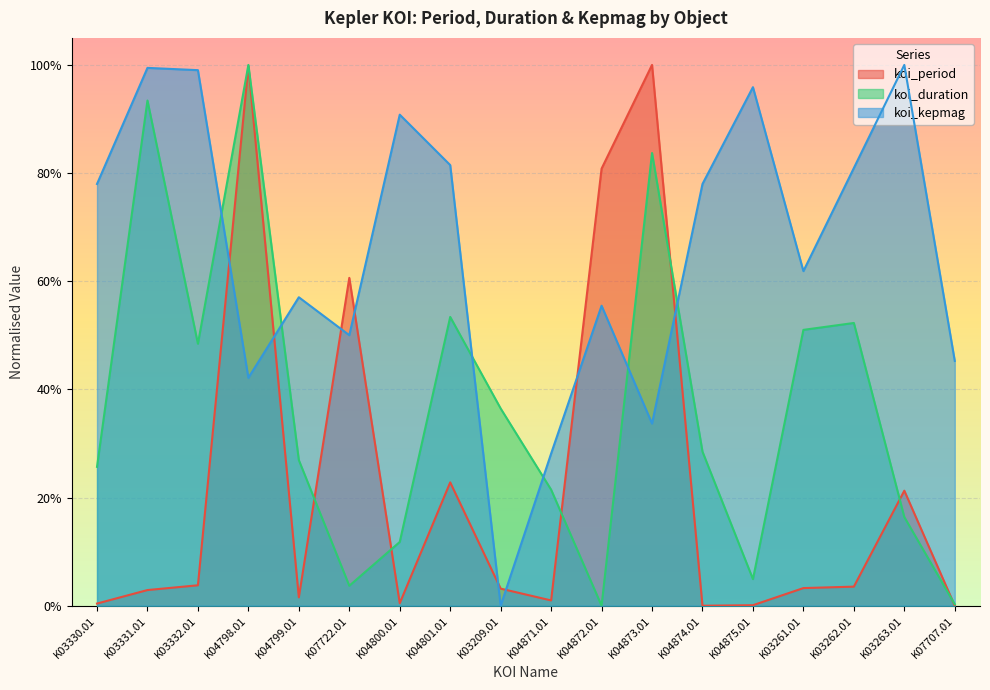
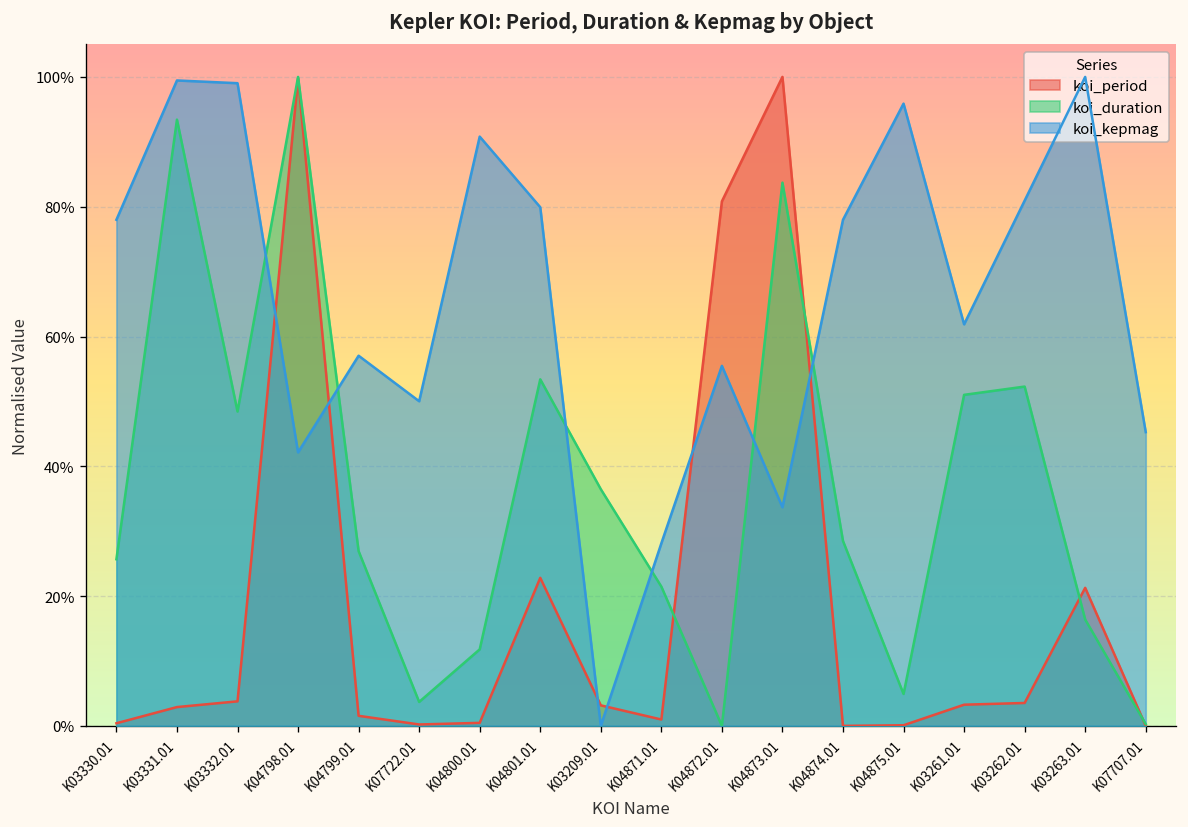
  {
    "koi_period": {
      "K03330.01": "0%",
      "K03331.01": "3%",
      "K03332.01": "4%",
      "K04799.01": "2%",
-     "K07722.01": "61%",
+     "K07722.01": "0%",
      "K04800.01": "0%",
      "K04801.01": "23%",
      "K03209.01": "3%",
      "K04871.01": "1%",
      "K04872.01": "81%",
      "K04873.01": "100%",
      "K04874.01": "0%",
      "K04875.01": "0%",
      "K03261.01": "3%",
      "K03262.01": "4%",
      "K03263.01": "21%"
    },
    "koi_duration": {
      "K03330.01": "26%",
      "K03331.01": "93%",
      "K03332.01": "48%",
      "K04799.01": "27%",
      "K07722.01": "4%",
      "K04800.01": "12%",
      "K04801.01": "53%",
      "K03209.01": "36%",
      "K04871.01": "21%",
      "K04872.01": "0%",
      "K04873.01": "84%",
      "K04874.01": "28%",
      "K04875.01": "5%",
      "K03261.01": "51%",
      "K03262.01": "52%",
      "K03263.01": "16%"
    },
    "koi_kepmag": {
      "K03330.01": "78%",
      "K03331.01": "99%",
      "K03332.01": "99%",
      "K04798.01": "42%",
      "K04799.01": "57%",
      "K07722.01": "50%",
      "K04800.01": "91%",
-     "K04801.01": "81%",
+     "K04801.01": "80%",
      "K03209.01": "0%",
      "K04871.01": "28%",
      "K04872.01": "55%",
      "K04873.01": "34%",
      "K04874.01": "78%",
      "K04875.01": "96%",
      "K03261.01": "62%",
      "K03262.01": "81%",
      "K07707.01": "45%"
    }
  }
